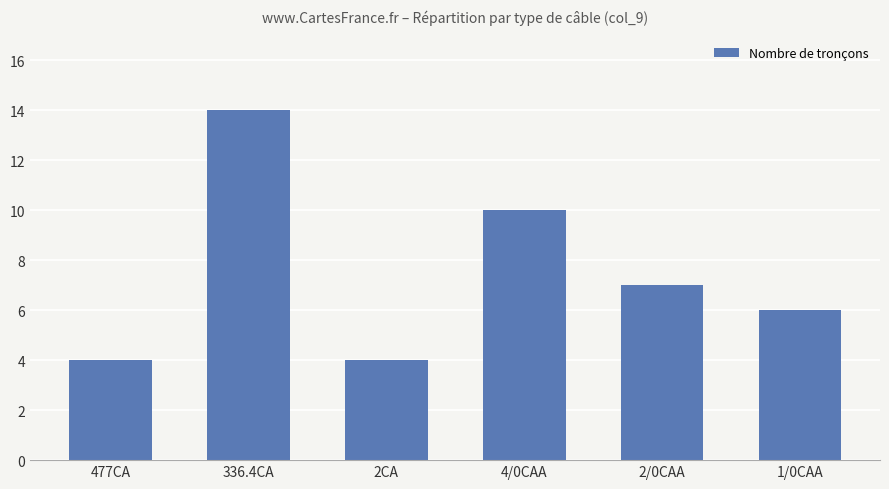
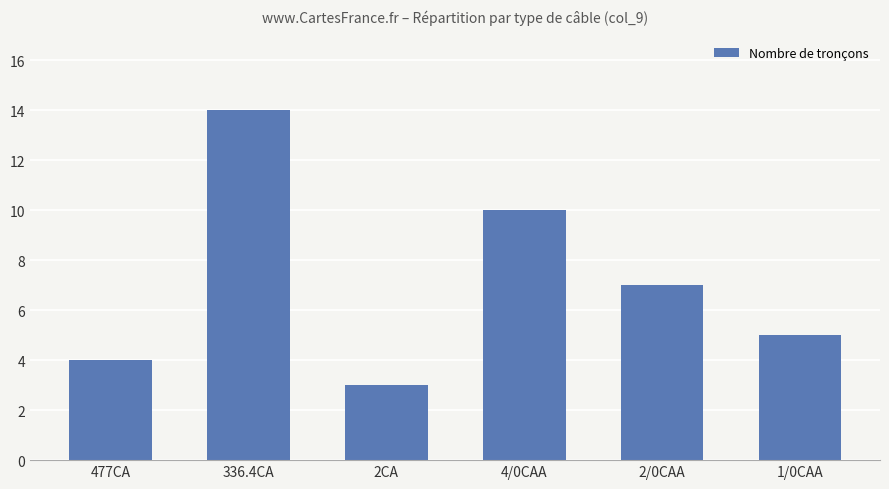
  {
    "477CA": 4,
    "336.4CA": 14,
-   "2CA": 4,
+   "2CA": 3,
    "4/0CAA": 10,
    "2/0CAA": 7,
-   "1/0CAA": 6
+   "1/0CAA": 5
  }
